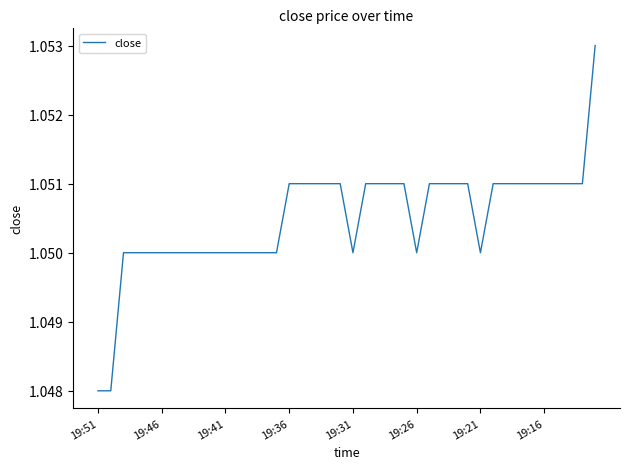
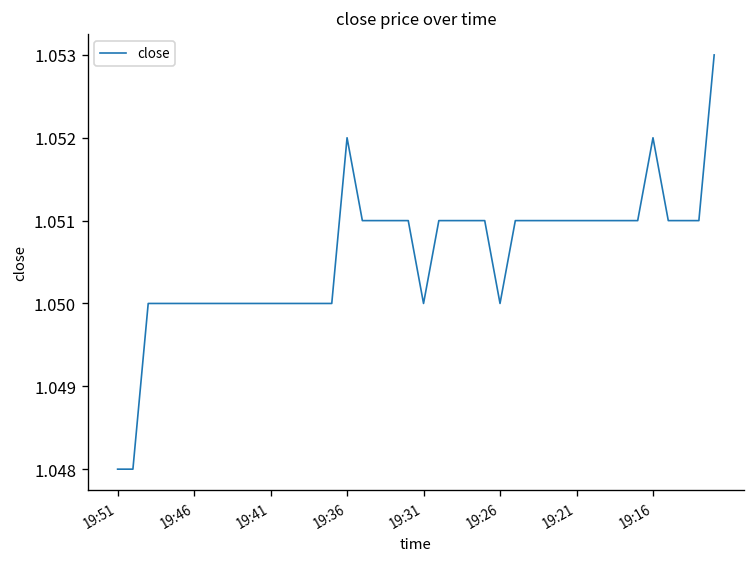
  {
    "19:51": 1.048,
    "19:46": 1.050,
    "19:41": 1.050,
-   "19:36": 1.051,
+   "19:36": 1.052,
    "19:31": 1.050,
    "19:26": 1.050,
-   "19:21": 1.050,
-   "19:16": 1.051
+   "19:21": 1.051,
+   "19:16": 1.052
  }
